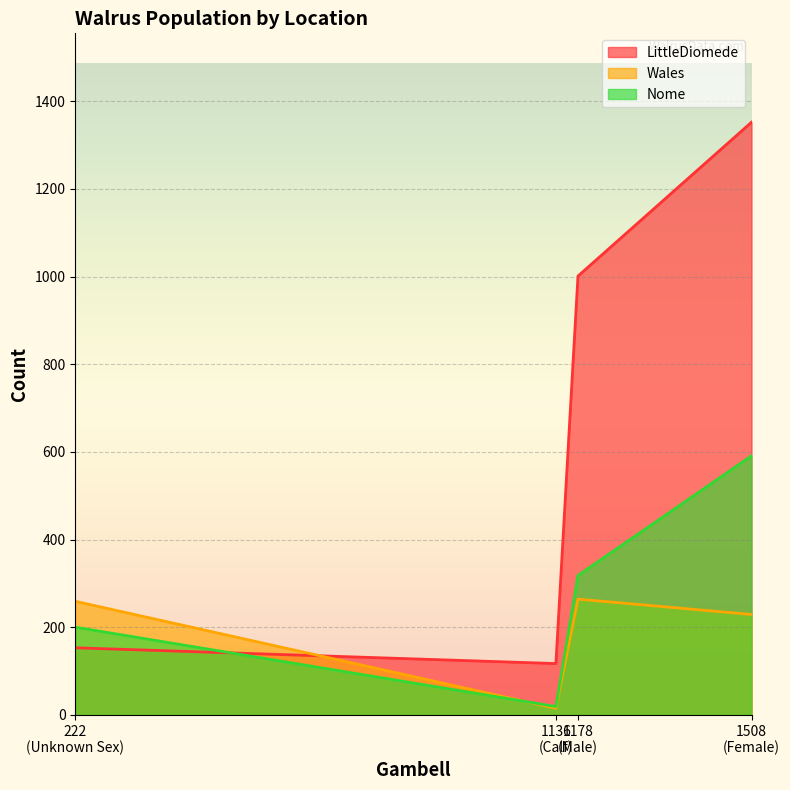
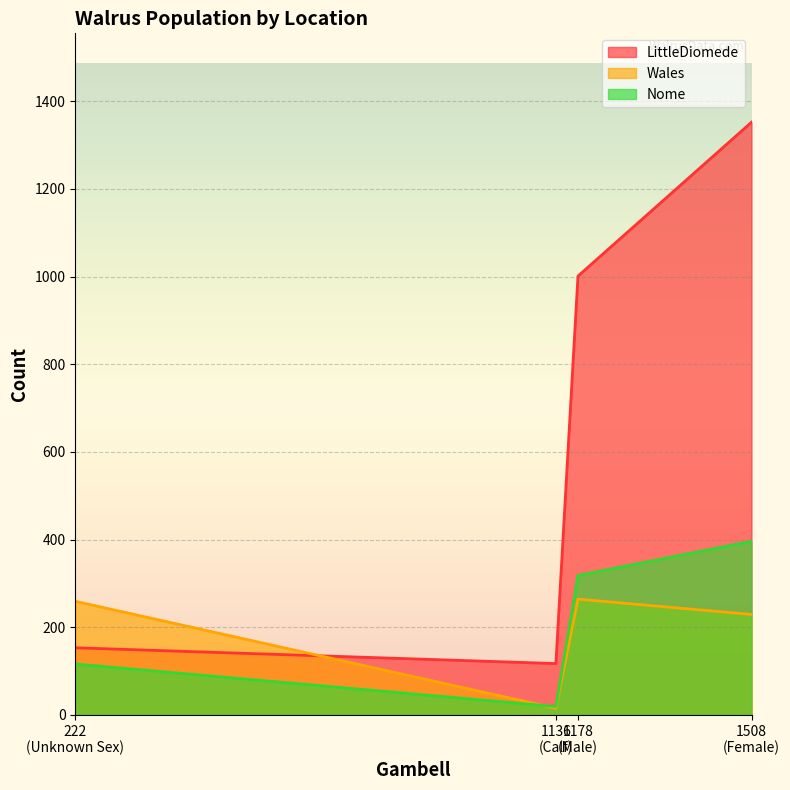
  {
    "LittleDiomede": {
      "222 (Unknown Sex)": 150,
      "1508 (Female)": 1350
    },
    "Wales": {
      "222 (Unknown Sex)": 260,
      "1508 (Female)": 230
    },
    "Nome": {
-     "222 (Unknown Sex)": 200,
-     "1508 (Female)": 590
+     "222 (Unknown Sex)": 120,
+     "1508 (Female)": 400
    }
  }
